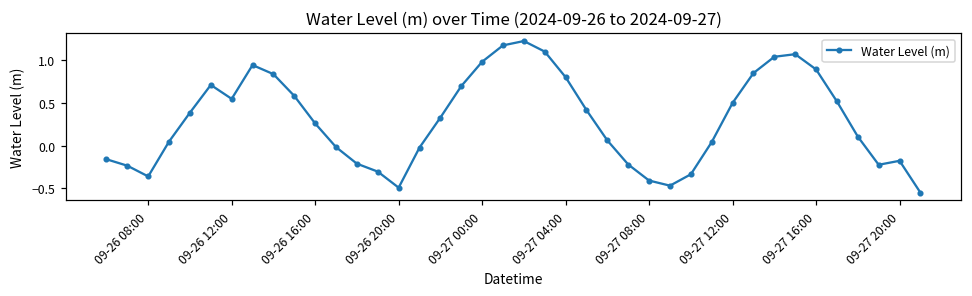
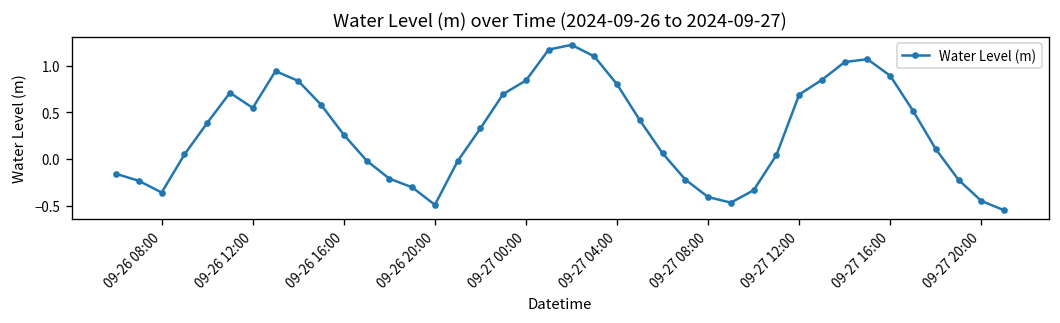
  {
    "09-26 08:00": -0.4,
    "09-26 12:00": 0.5,
    "09-26 16:00": 0.3,
    "09-26 20:00": -0.5,
-   "09-27 00:00": 1.0,
+   "09-27 00:00": 0.8,
    "09-27 04:00": 0.8,
    "09-27 08:00": -0.4,
-   "09-27 12:00": 0.5,
+   "09-27 12:00": 0.7,
    "09-27 16:00": 0.9,
-   "09-27 20:00": -0.2
+   "09-27 20:00": -0.4
  }
